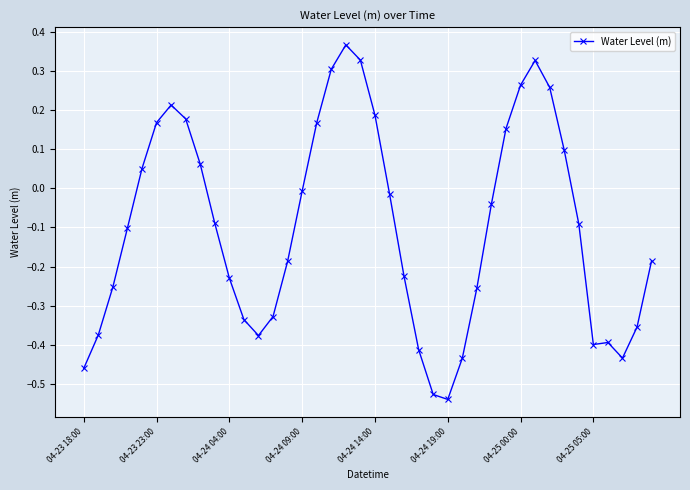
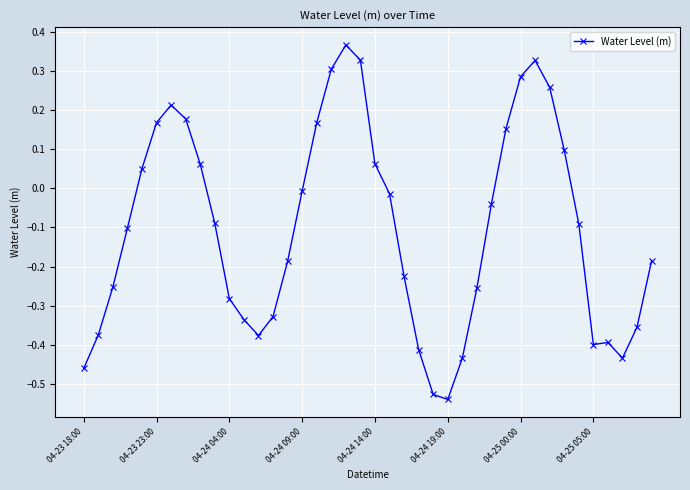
  {
    "04-23 18:00": -0.46,
    "04-23 23:00": 0.17,
-   "04-24 04:00": -0.23,
+   "04-24 04:00": -0.28,
    "04-24 09:00": -0.01,
-   "04-24 14:00": 0.19,
+   "04-24 14:00": 0.06,
    "04-24 19:00": -0.54,
-   "04-25 00:00": 0.26,
+   "04-25 00:00": 0.29,
    "04-25 05:00": -0.40
  }
